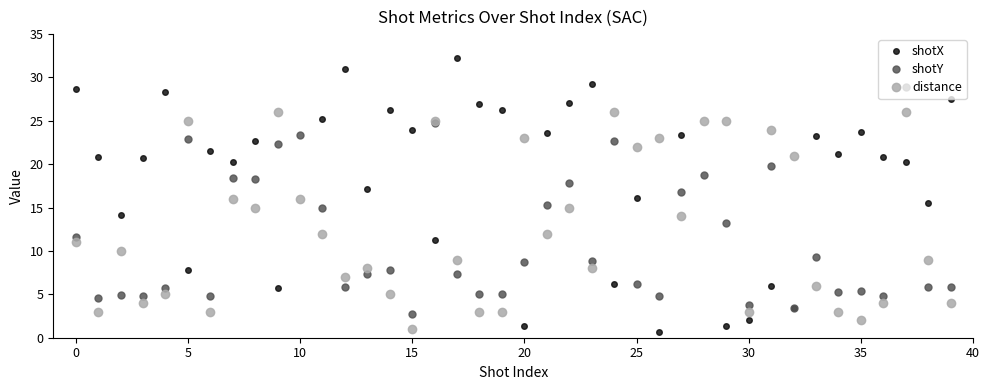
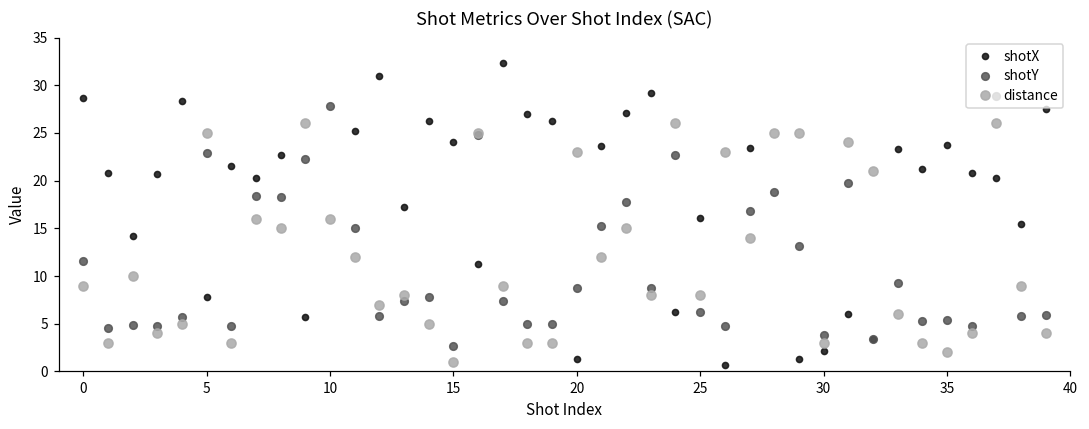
  {
    "shotX": {
      "0": 29,
      "5": 8,
      "15": 24,
      "20": 1,
      "25": 16,
      "30": 2,
      "35": 24
    },
    "shotY": {
      "0": 12,
      "5": 23,
-     "10": 23,
+     "10": 28,
      "15": 3,
      "20": 9,
      "25": 6,
      "30": 4,
      "35": 5
    },
    "distance": {
-     "0": 11,
+     "0": 9,
      "5": 25,
      "10": 16,
      "15": 1,
      "20": 23,
-     "25": 22,
+     "25": 8,
      "30": 3,
      "35": 2
    }
  }
